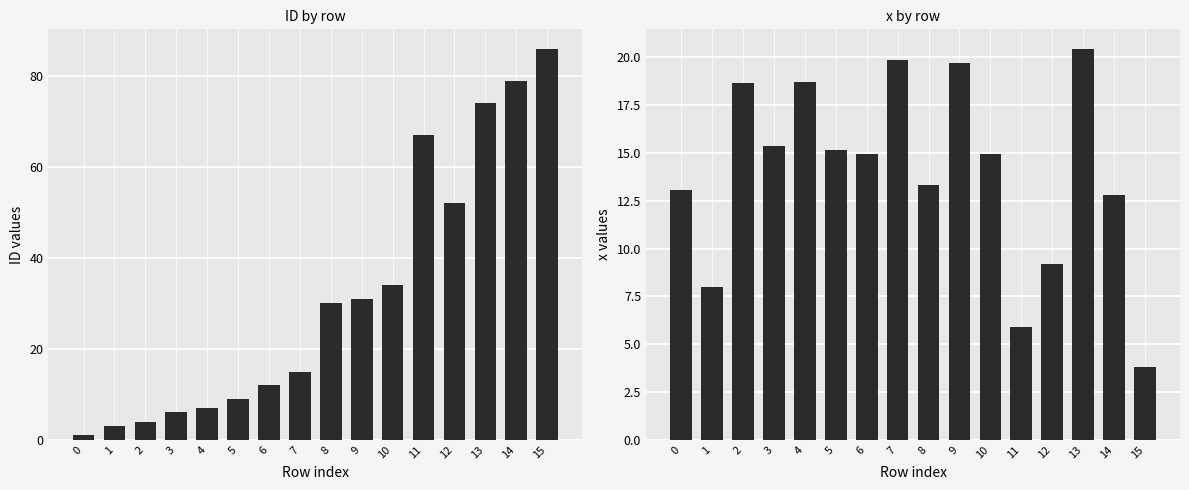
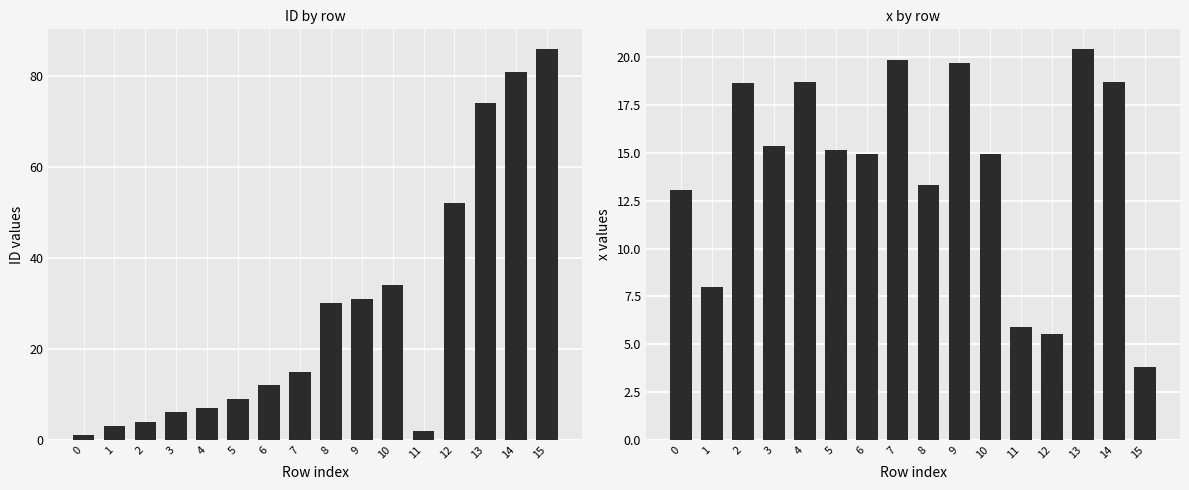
  {
    "ID by row": {
      "0": 1,
      "1": 3,
      "2": 4,
      "3": 6,
      "4": 7,
      "5": 9,
      "6": 12,
      "7": 15,
      "8": 30,
      "9": 31,
      "10": 34,
-     "11": 67,
+     "11": 2,
      "12": 52,
      "13": 74,
-     "14": 79,
+     "14": 81,
      "15": 86
    },
    "x by row": {
      "0": 13.1,
      "1": 8.0,
      "2": 18.7,
      "3": 15.4,
      "4": 18.7,
      "5": 15.2,
      "6": 15.0,
      "7": 19.9,
      "8": 13.3,
      "9": 19.7,
      "10": 14.9,
      "11": 5.9,
-     "12": 9.2,
+     "12": 5.5,
      "13": 20.4,
-     "14": 12.8,
+     "14": 18.7,
      "15": 3.8
    }
  }
